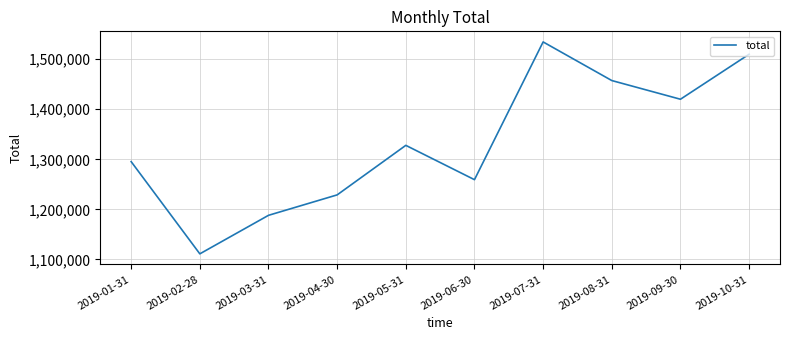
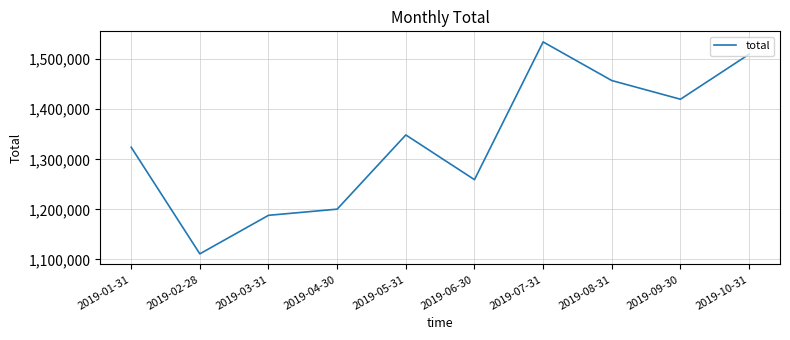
  {
-   "2019-01-31": "1,300,000",
+   "2019-01-31": "1,320,000",
    "2019-02-28": "1,110,000",
    "2019-03-31": "1,190,000",
-   "2019-04-30": "1,230,000",
-   "2019-05-31": "1,330,000",
+   "2019-04-30": "1,200,000",
+   "2019-05-31": "1,350,000",
    "2019-06-30": "1,260,000",
    "2019-07-31": "1,530,000",
    "2019-08-31": "1,460,000",
    "2019-09-30": "1,420,000"
  }
